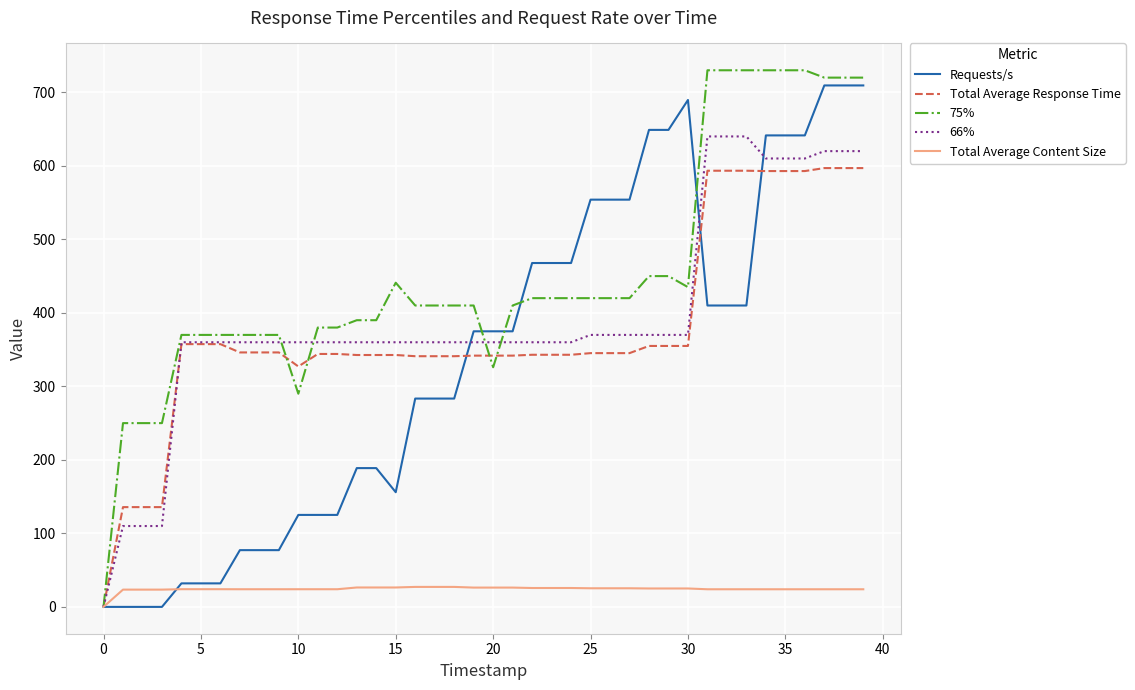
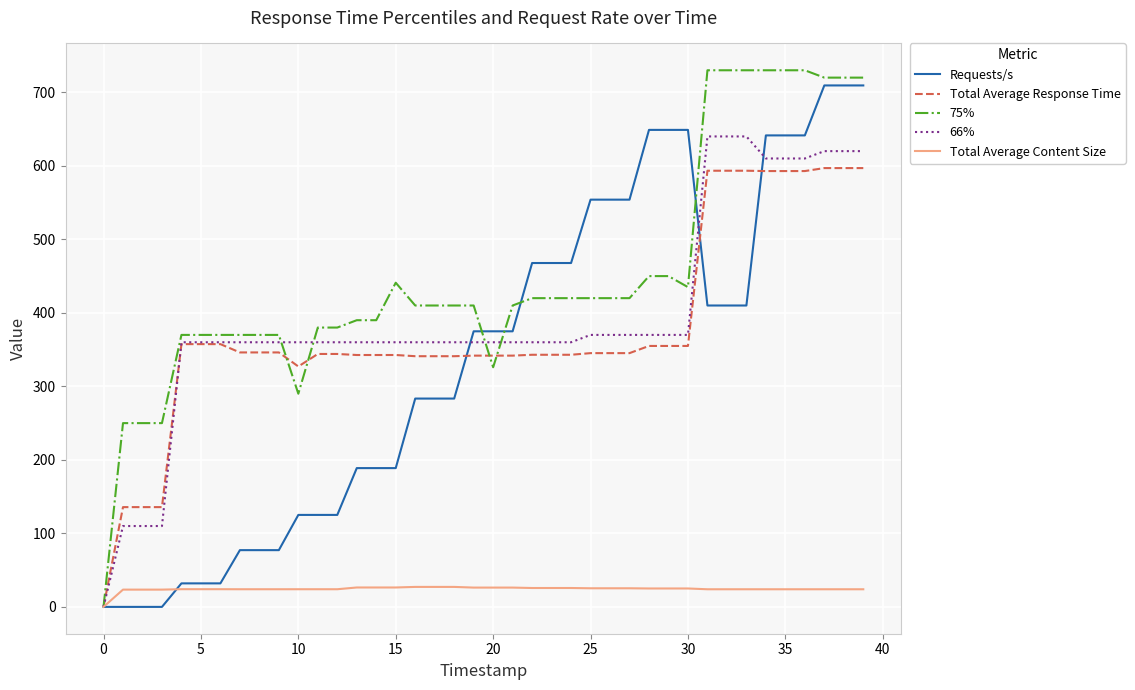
  {
    "Requests/s": {
      "5": 30,
      "10": 130,
-     "15": 160,
+     "15": 190,
      "20": 370,
      "25": 550,
-     "30": 690,
+     "30": 650,
      "35": 640
    },
    "Total Average Response Time": {
      "10": 330,
      "15": 340,
      "20": 340,
      "25": 350,
      "30": 350,
      "35": 590
    },
    "75%": {
      "5": 370,
      "10": 290,
      "15": 440,
      "20": 330,
      "25": 420,
      "30": 440,
      "35": 730
    },
    "66%": {
      "10": 360,
      "15": 360,
      "20": 360,
      "25": 370,
      "30": 370,
      "35": 610
    },
    "Total Average Content Size": {
      "5": 20,
      "10": 20,
      "15": 30,
      "20": 30,
      "25": 30,
      "30": 30,
      "35": 20
    }
  }
